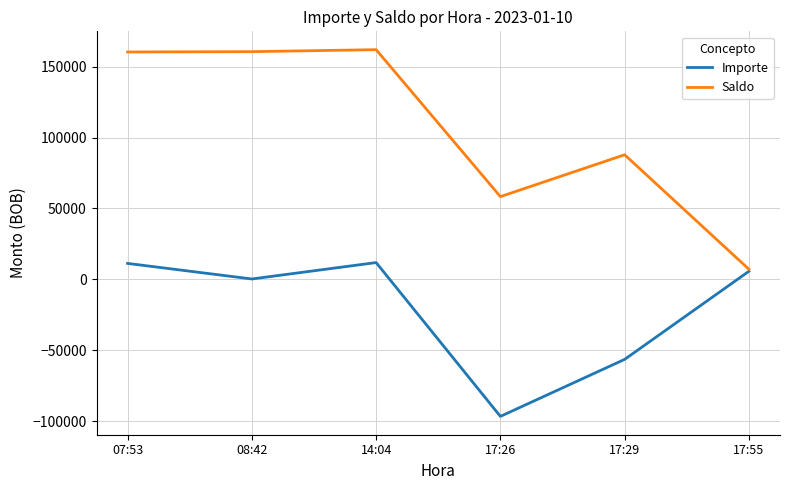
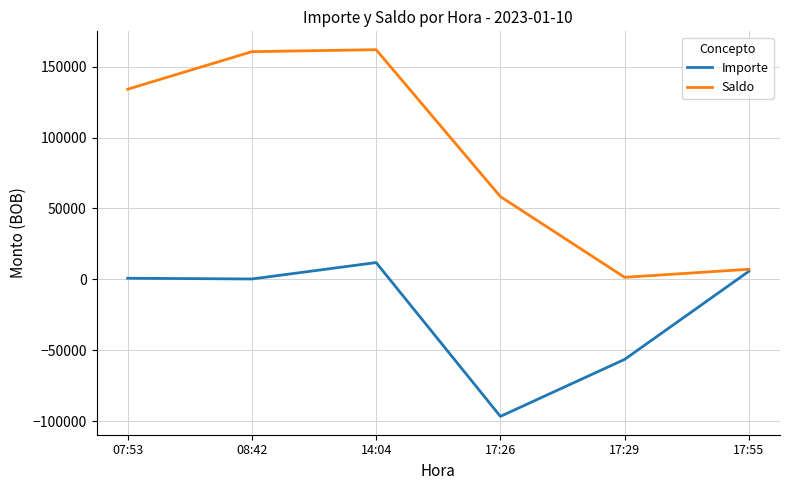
  {
    "Importe": {
-     "07:53": 11000,
+     "07:53": 1000,
      "08:42": 0,
      "14:04": 12000,
      "17:26": -97000,
      "17:29": -56000
    },
    "Saldo": {
-     "07:53": 160000,
+     "07:53": 134000,
      "08:42": 161000,
      "14:04": 162000,
      "17:26": 58000,
-     "17:29": 88000
+     "17:29": 1000
    }
  }
